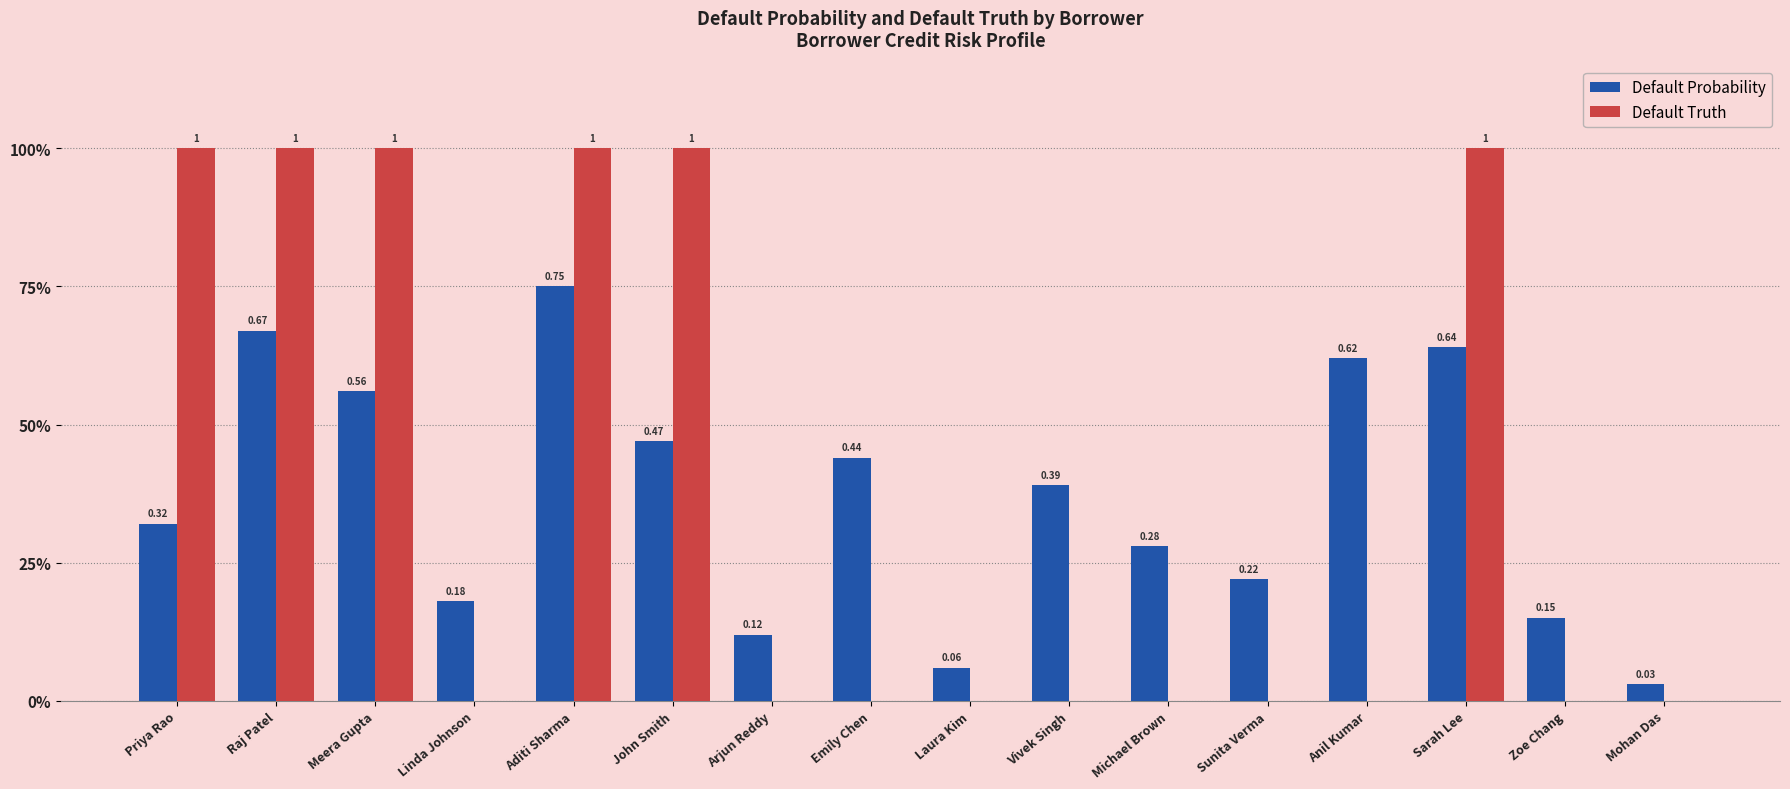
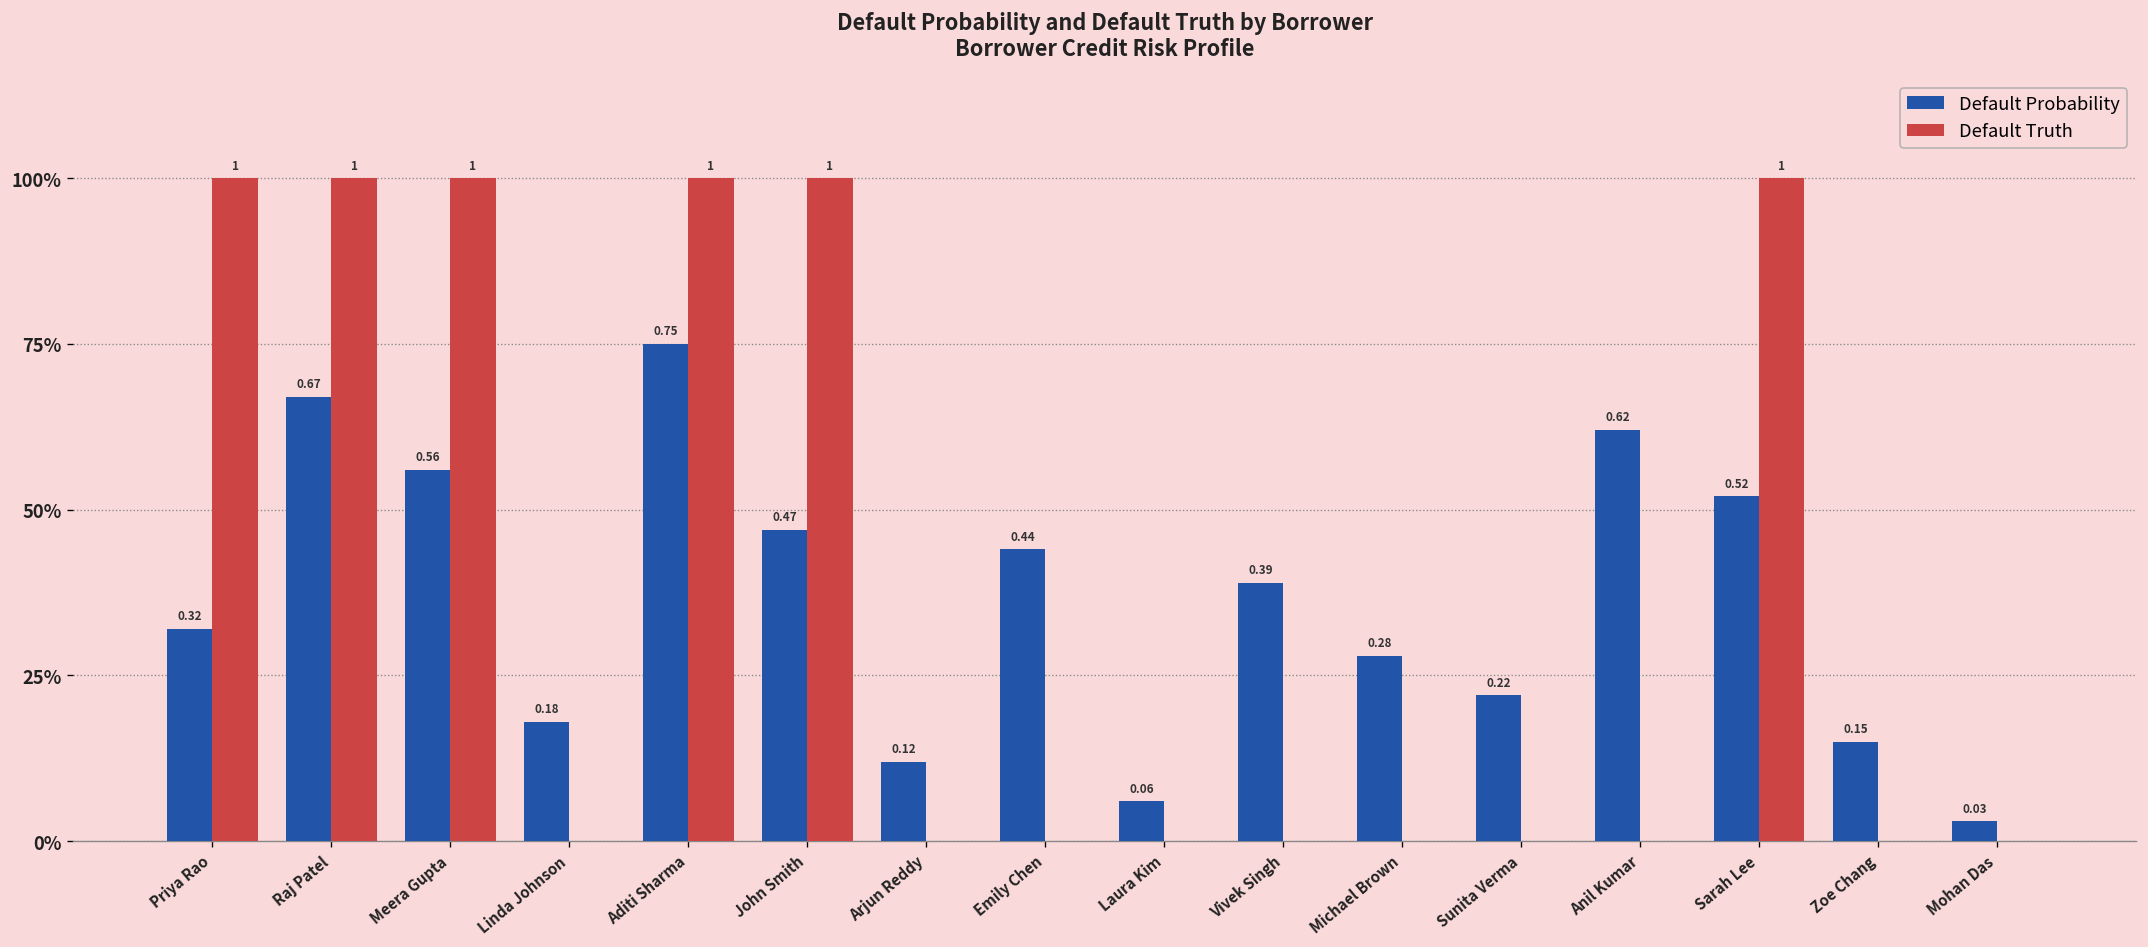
  {
    "Default Probability": {
      "Priya Rao": 0.32,
      "Raj Patel": 0.67,
      "Meera Gupta": 0.56,
      "Linda Johnson": 0.18,
      "Aditi Sharma": 0.75,
      "John Smith": 0.47,
      "Arjun Reddy": 0.12,
      "Emily Chen": 0.44,
      "Laura Kim": 0.06,
      "Vivek Singh": 0.39,
      "Michael Brown": 0.28,
      "Sunita Verma": 0.22,
      "Anil Kumar": 0.62,
-     "Sarah Lee": 0.64,
+     "Sarah Lee": 0.52,
      "Zoe Chang": 0.15,
      "Mohan Das": 0.03
    },
    "Default Truth": {
      "Priya Rao": 1,
      "Raj Patel": 1,
      "Meera Gupta": 1,
      "Aditi Sharma": 1,
      "John Smith": 1,
      "Sarah Lee": 1
    }
  }
